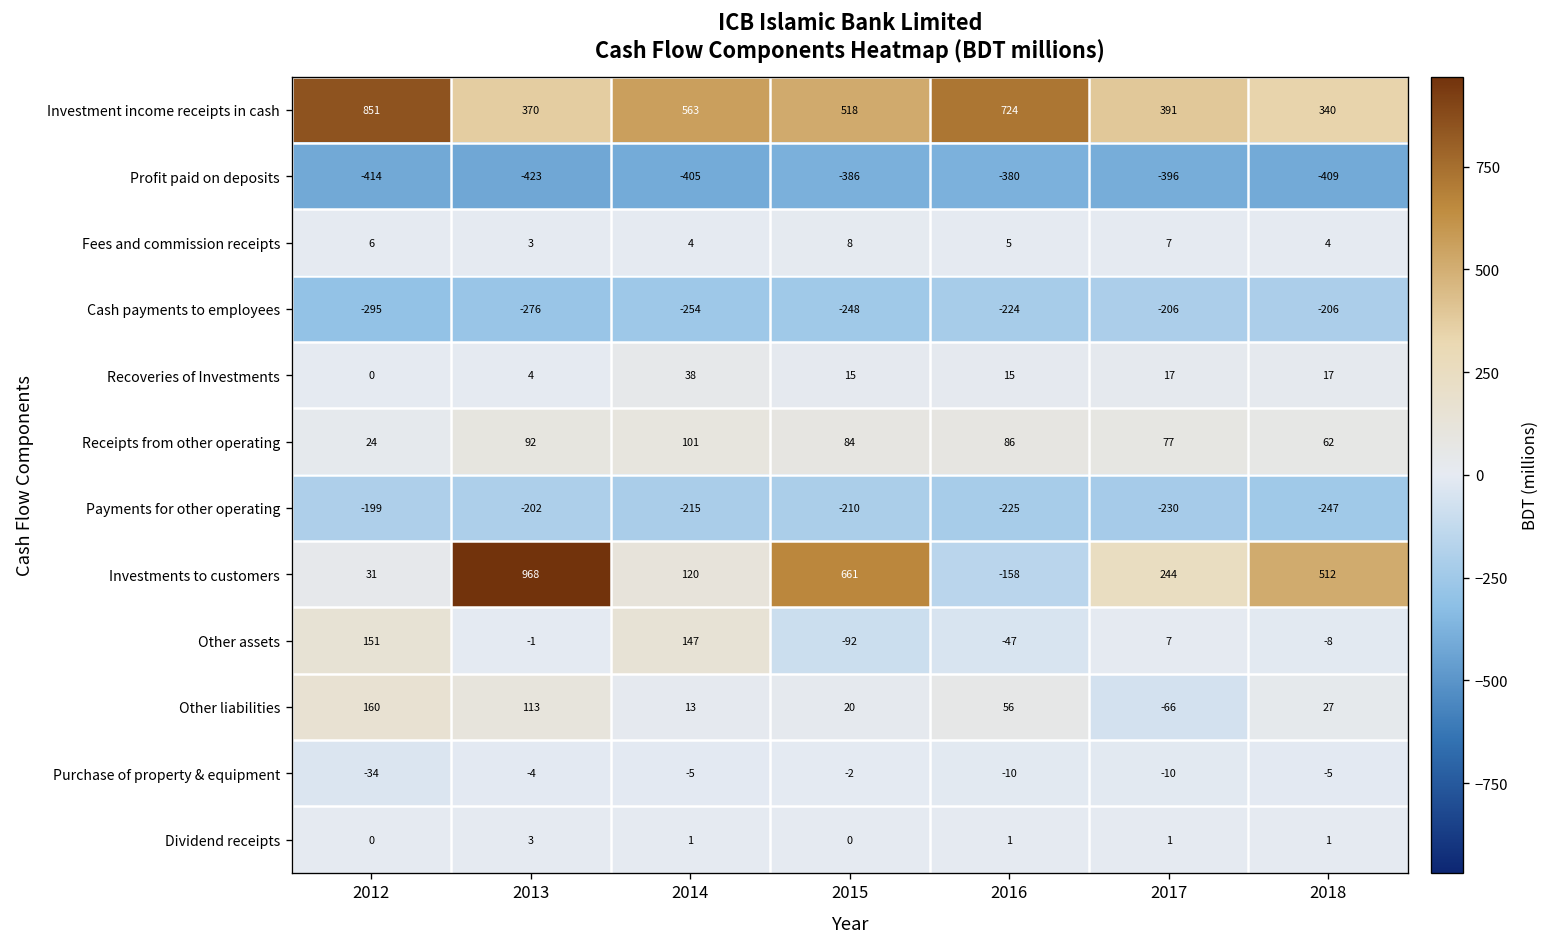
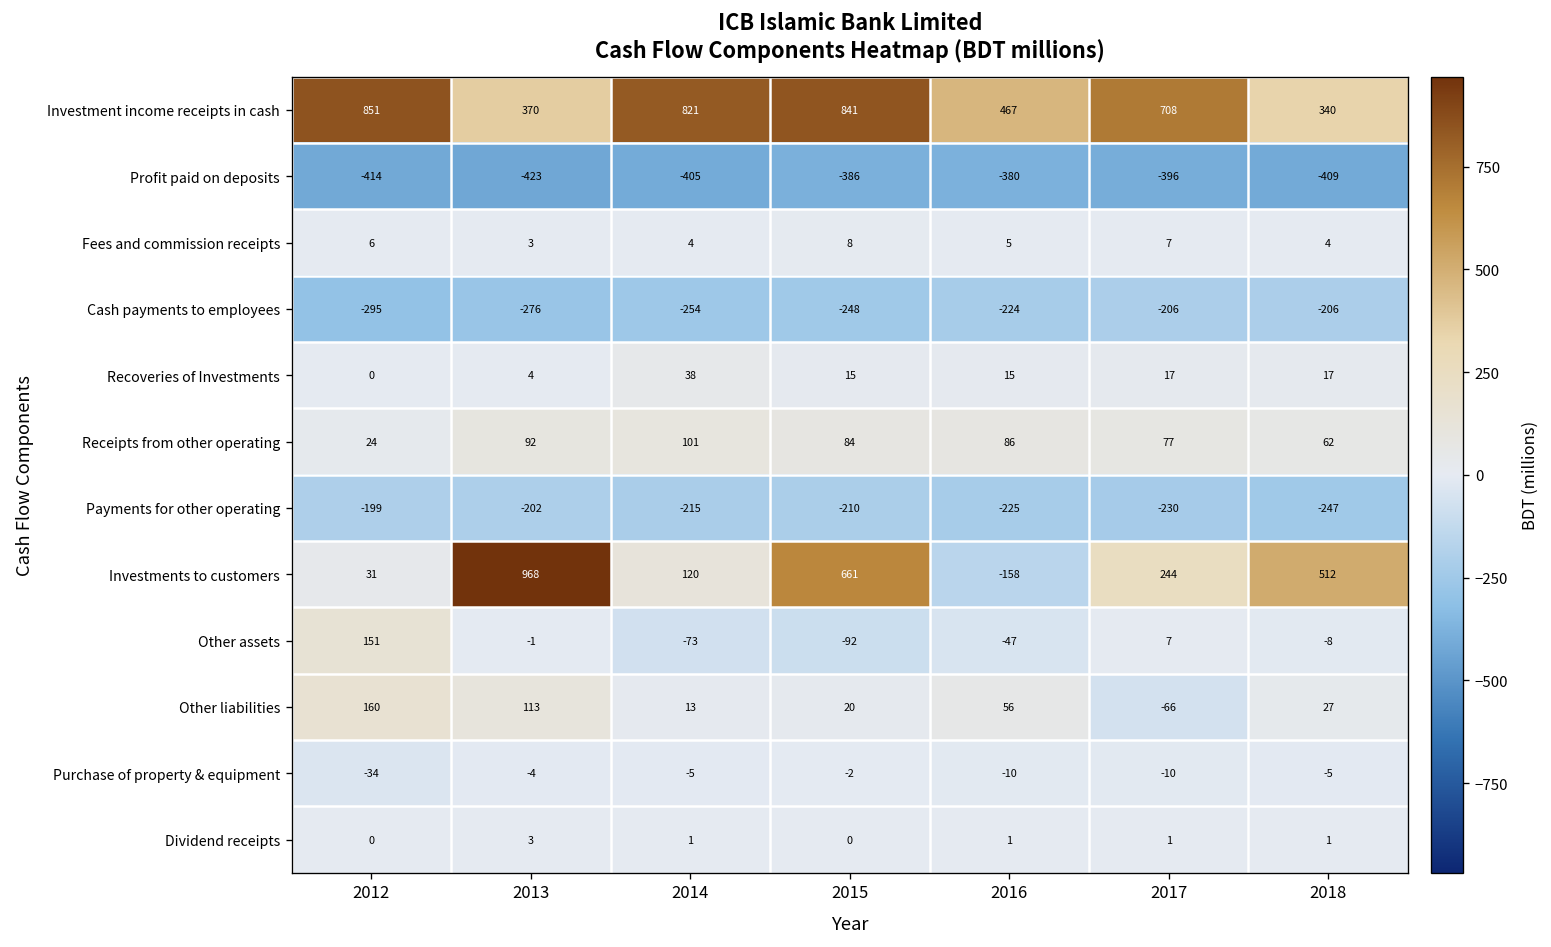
  {
    "Investment income receipts in cash": {
      "2012": 851,
      "2013": 370,
-     "2014": 563,
-     "2015": 518,
-     "2016": 724,
-     "2017": 391,
+     "2014": 821,
+     "2015": 841,
+     "2016": 467,
+     "2017": 708,
      "2018": 340
    },
    "Profit paid on deposits": {
      "2012": -414,
      "2013": -423,
      "2014": -405,
      "2015": -386,
      "2016": -380,
      "2017": -396,
      "2018": -409
    },
    "Fees and commission receipts": {
      "2012": 6,
      "2013": 3,
      "2014": 4,
      "2015": 8,
      "2016": 5,
      "2017": 7,
      "2018": 4
    },
    "Cash payments to employees": {
      "2012": -295,
      "2013": -276,
      "2014": -254,
      "2015": -248,
      "2016": -224,
      "2017": -206,
      "2018": -206
    },
    "Recoveries of Investments": {
      "2012": 0,
      "2013": 4,
      "2014": 38,
      "2015": 15,
      "2016": 15,
      "2017": 17,
      "2018": 17
    },
    "Receipts from other operating": {
      "2012": 24,
      "2013": 92,
      "2014": 101,
      "2015": 84,
      "2016": 86,
      "2017": 77,
      "2018": 62
    },
    "Payments for other operating": {
      "2012": -199,
      "2013": -202,
      "2014": -215,
      "2015": -210,
      "2016": -225,
      "2017": -230,
      "2018": -247
    },
    "Investments to customers": {
      "2012": 31,
      "2013": 968,
      "2014": 120,
      "2015": 661,
      "2016": -158,
      "2017": 244,
      "2018": 512
    },
    "Other assets": {
      "2012": 151,
      "2013": -1,
-     "2014": 147,
+     "2014": -73,
      "2015": -92,
      "2016": -47,
      "2017": 7,
      "2018": -8
    },
    "Other liabilities": {
      "2012": 160,
      "2013": 113,
      "2014": 13,
      "2015": 20,
      "2016": 56,
      "2017": -66,
      "2018": 27
    },
    "Purchase of property & equipment": {
      "2012": -34,
      "2013": -4,
      "2014": -5,
      "2015": -2,
      "2016": -10,
      "2017": -10,
      "2018": -5
    },
    "Dividend receipts": {
      "2012": 0,
      "2013": 3,
      "2014": 1,
      "2015": 0,
      "2016": 1,
      "2017": 1,
      "2018": 1
    }
  }
